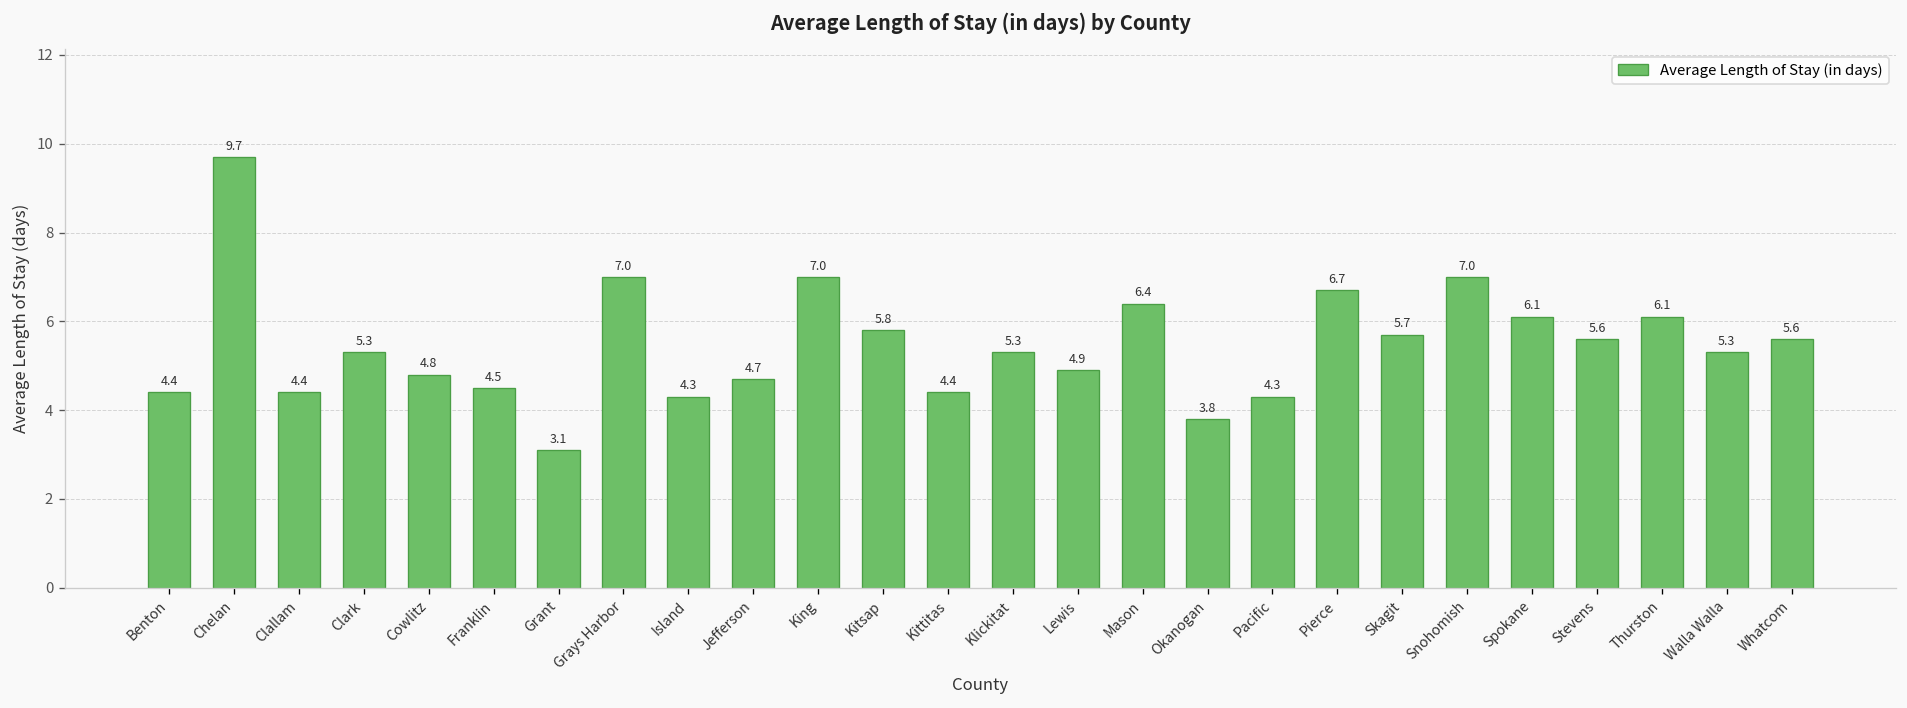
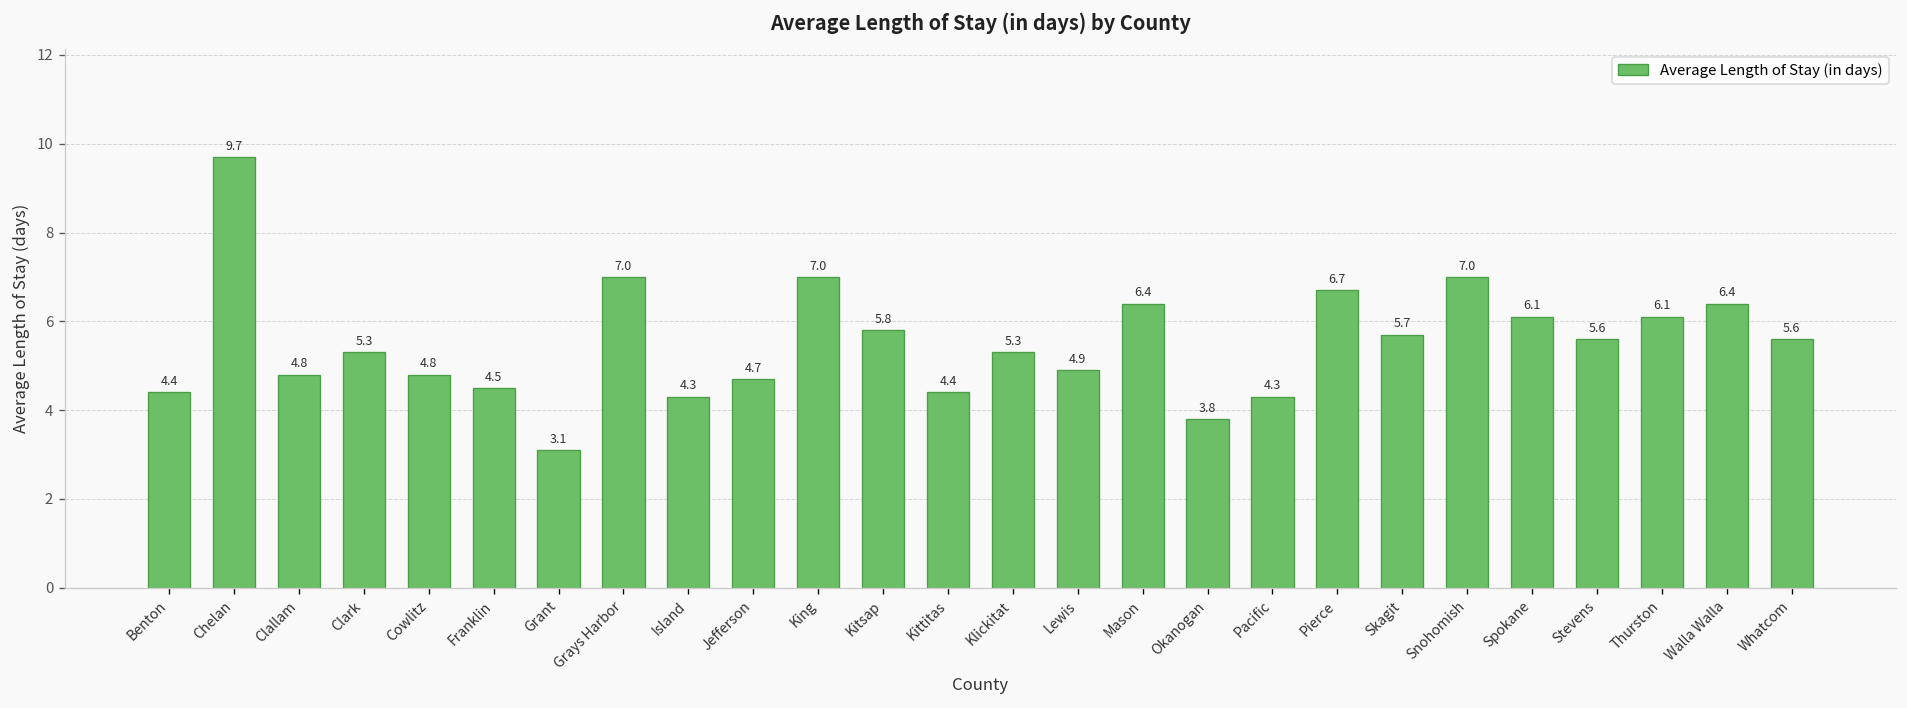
  {
    "Benton": 4.4,
    "Chelan": 9.7,
-   "Clallam": 4.4,
+   "Clallam": 4.8,
    "Clark": 5.3,
    "Cowlitz": 4.8,
    "Franklin": 4.5,
    "Grant": 3.1,
    "Grays Harbor": 7.0,
    "Island": 4.3,
    "Jefferson": 4.7,
    "King": 7.0,
    "Kitsap": 5.8,
    "Kittitas": 4.4,
    "Klickitat": 5.3,
    "Lewis": 4.9,
    "Mason": 6.4,
    "Okanogan": 3.8,
    "Pacific": 4.3,
    "Pierce": 6.7,
    "Skagit": 5.7,
    "Snohomish": 7.0,
    "Spokane": 6.1,
    "Stevens": 5.6,
    "Thurston": 6.1,
-   "Walla Walla": 5.3,
+   "Walla Walla": 6.4,
    "Whatcom": 5.6
  }
